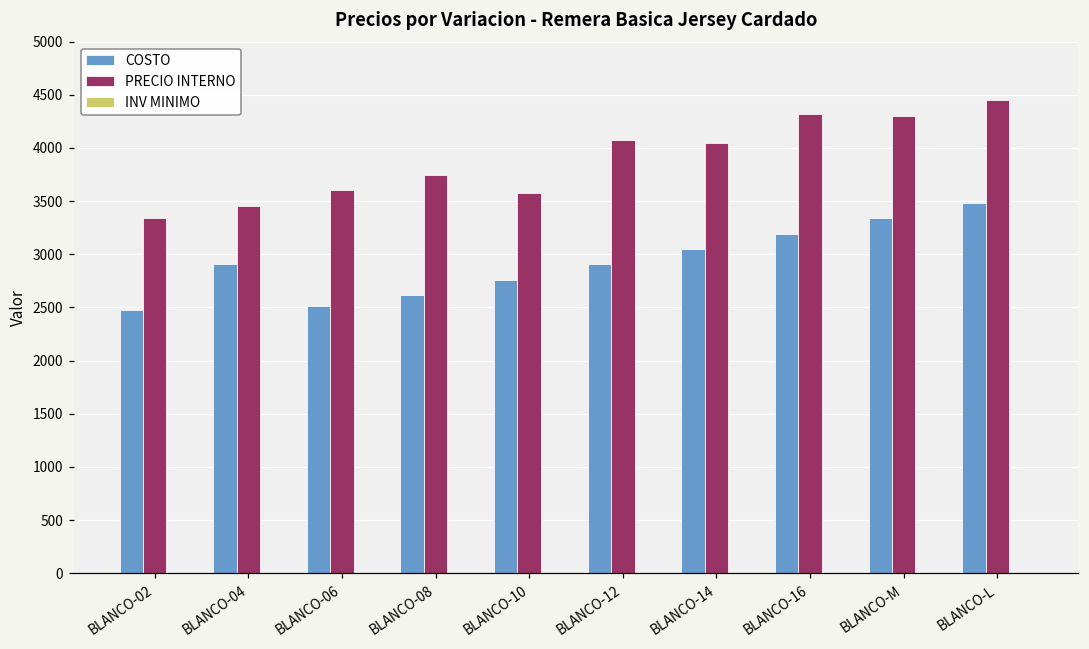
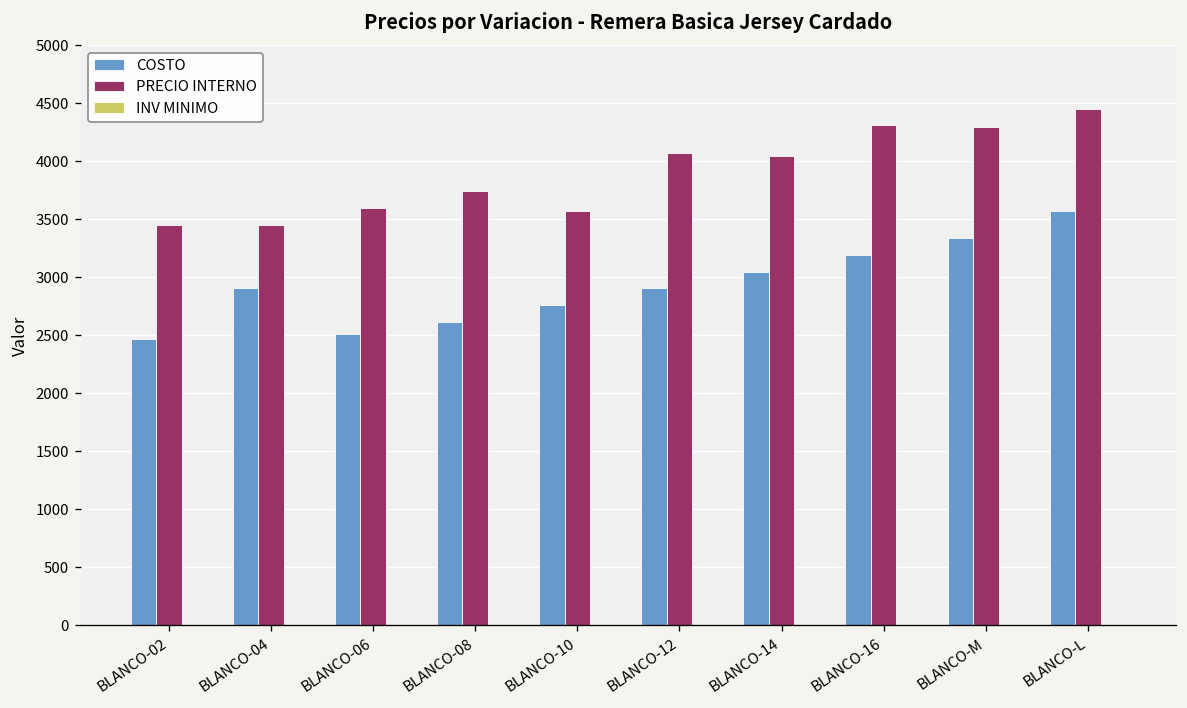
  {
    "COSTO": {
      "BLANCO-02": 2500,
      "BLANCO-04": 2900,
      "BLANCO-06": 2500,
      "BLANCO-08": 2600,
      "BLANCO-10": 2800,
      "BLANCO-12": 2900,
      "BLANCO-14": 3100,
      "BLANCO-16": 3200,
      "BLANCO-M": 3300,
-     "BLANCO-L": 3500
+     "BLANCO-L": 3600
    },
    "PRECIO INTERNO": {
-     "BLANCO-02": 3300,
+     "BLANCO-02": 3500,
      "BLANCO-04": 3500,
      "BLANCO-06": 3600,
      "BLANCO-08": 3700,
      "BLANCO-10": 3600,
      "BLANCO-12": 4100,
      "BLANCO-14": 4100,
      "BLANCO-16": 4300,
      "BLANCO-M": 4300,
      "BLANCO-L": 4500
    }
  }
